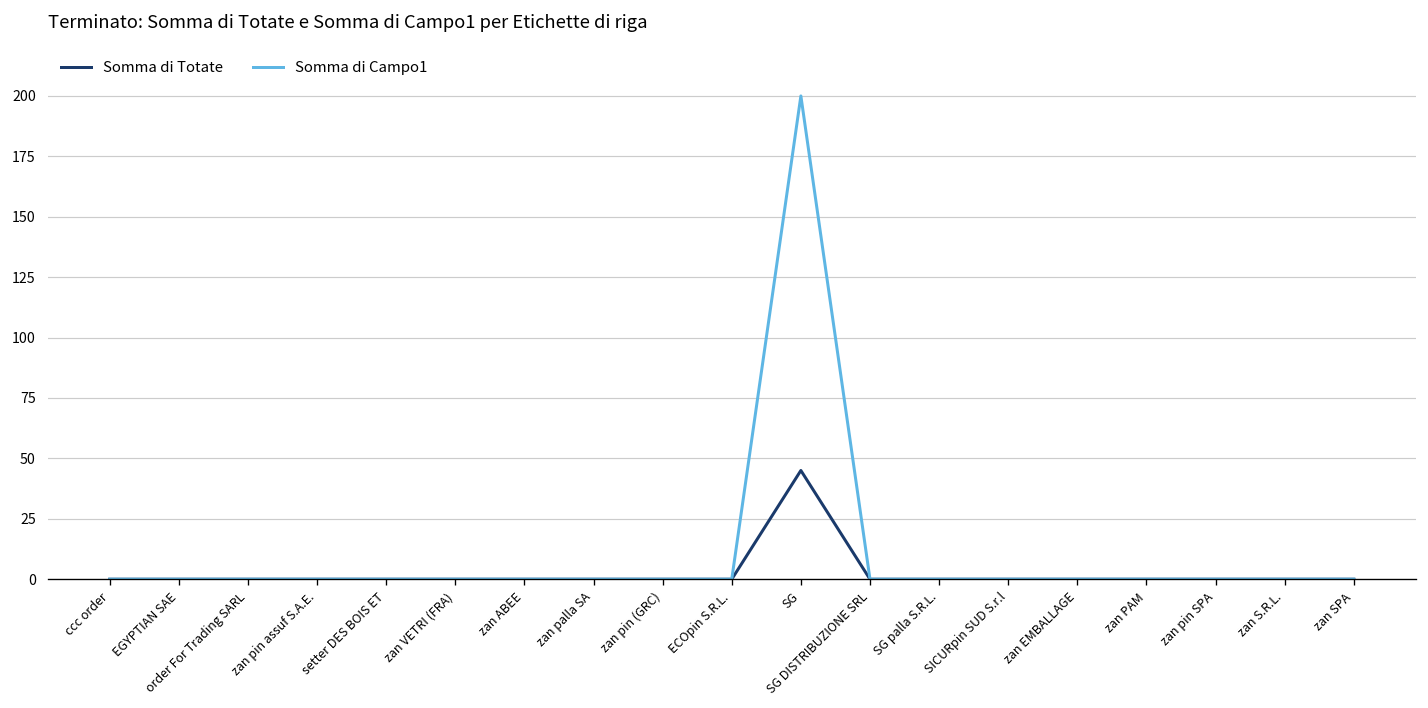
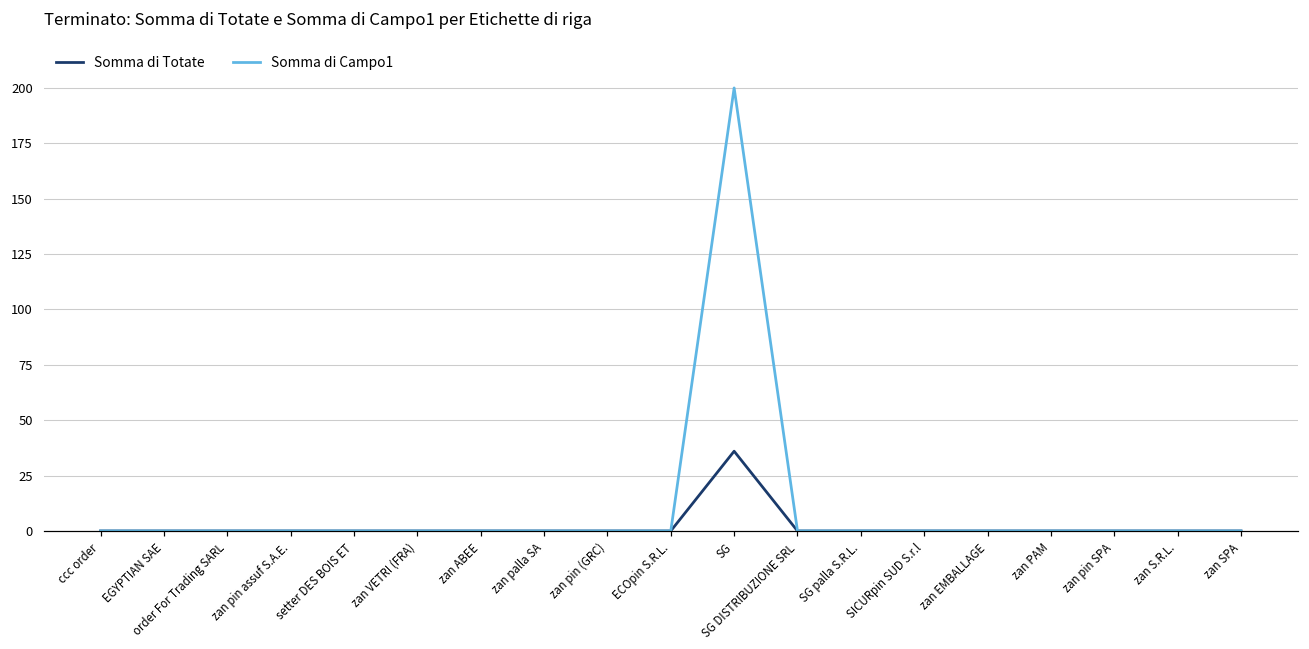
  {
    "Somma di Totate": {
-     "SG": 45
+     "SG": 36
    },
    "Somma di Campo1": {
      "SG": 200
    }
  }
